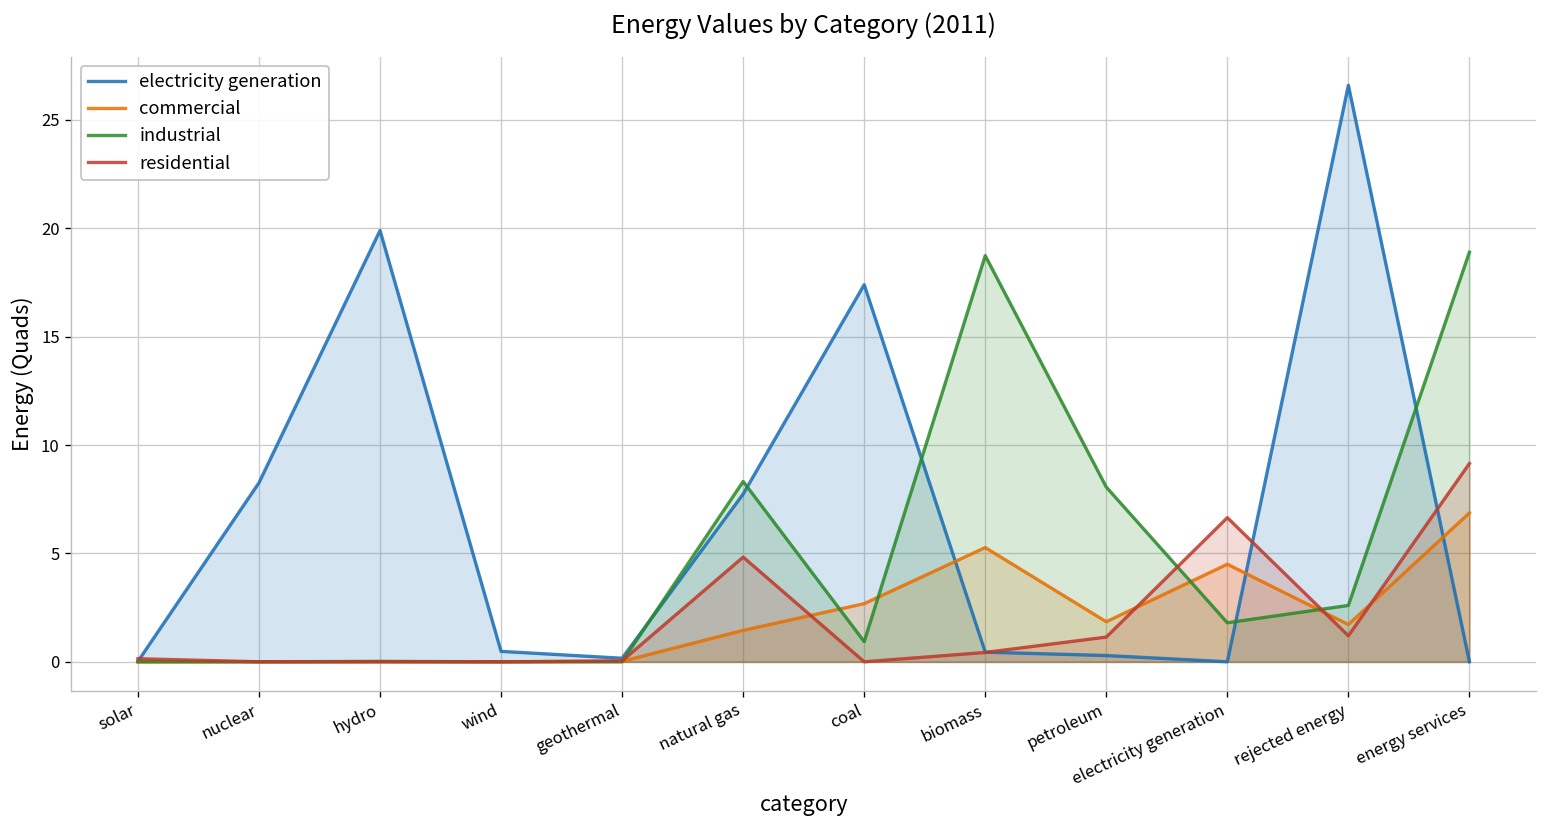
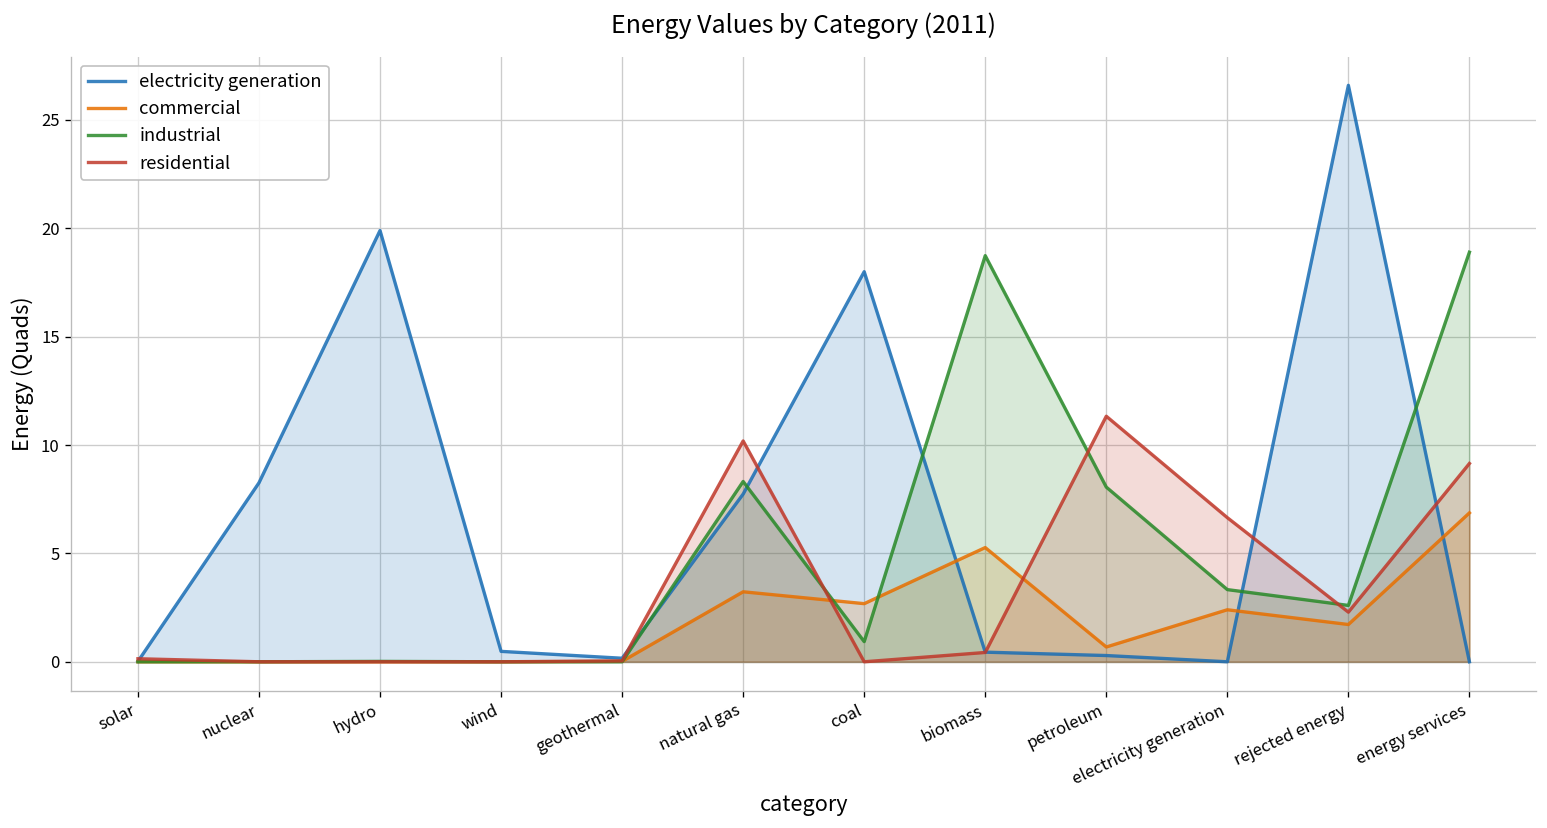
  {
    "electricity generation": {
      "nuclear": 8.3,
      "hydro": 19.9,
      "wind": 0.5,
      "natural gas": 7.7,
-     "coal": 17.4,
+     "coal": 18.0,
      "petroleum": 0.3,
      "electricity generation": 0.0,
      "rejected energy": 26.6,
      "energy services": 0.0
    },
    "commercial": {
-     "natural gas": 1.5,
+     "natural gas": 3.2,
      "coal": 2.7,
      "biomass": 5.3,
-     "petroleum": 1.8,
-     "electricity generation": 4.5,
+     "petroleum": 0.7,
+     "electricity generation": 2.4,
      "rejected energy": 1.7,
      "energy services": 6.9
    },
    "industrial": {
      "natural gas": 8.3,
      "coal": 0.9,
      "biomass": 18.7,
      "petroleum": 8.1,
-     "electricity generation": 1.8,
+     "electricity generation": 3.3,
      "rejected energy": 2.6,
      "energy services": 18.9
    },
    "residential": {
-     "natural gas": 4.8,
+     "natural gas": 10.2,
      "coal": 0.0,
-     "petroleum": 1.1,
+     "petroleum": 11.3,
      "electricity generation": 6.7,
-     "rejected energy": 1.2,
+     "rejected energy": 2.3,
      "energy services": 9.2
    }
  }
